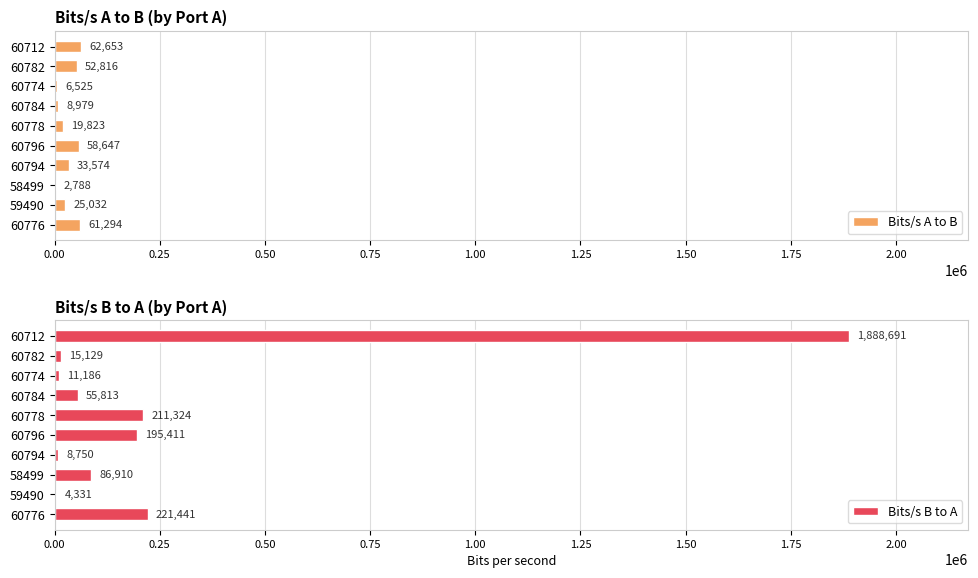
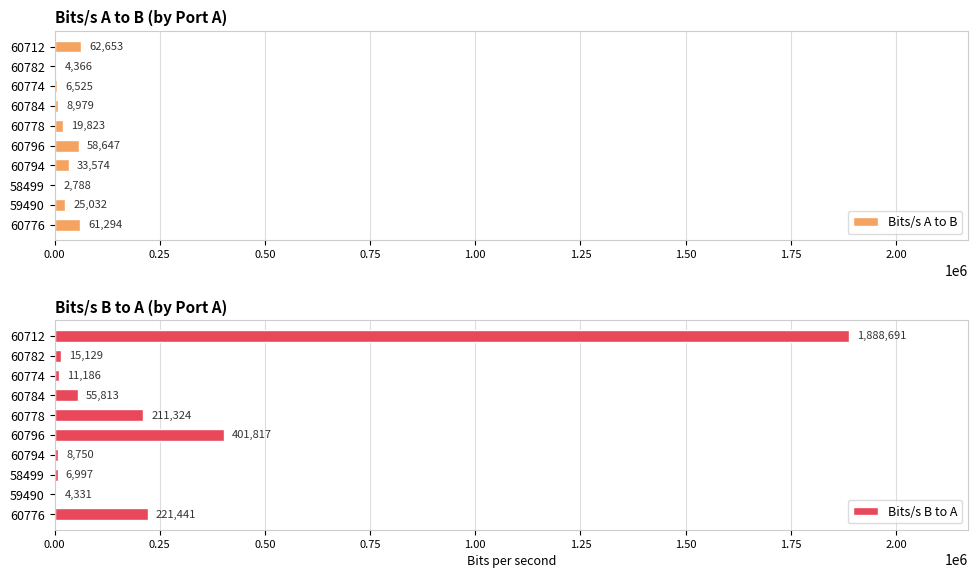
  {
    "Bits/s A to B (by Port A)": {
      "60712": "62,653",
-     "60782": "52,816",
+     "60782": "4,366",
      "60774": "6,525",
      "60784": "8,979",
      "60778": "19,823",
      "60796": "58,647",
      "60794": "33,574",
      "58499": "2,788",
      "59490": "25,032",
      "60776": "61,294"
    },
    "Bits/s B to A (by Port A)": {
      "60712": "1,888,691",
      "60782": "15,129",
      "60774": "11,186",
      "60784": "55,813",
      "60778": "211,324",
-     "60796": "195,411",
+     "60796": "401,817",
      "60794": "8,750",
-     "58499": "86,910",
+     "58499": "6,997",
      "59490": "4,331",
      "60776": "221,441"
    }
  }
